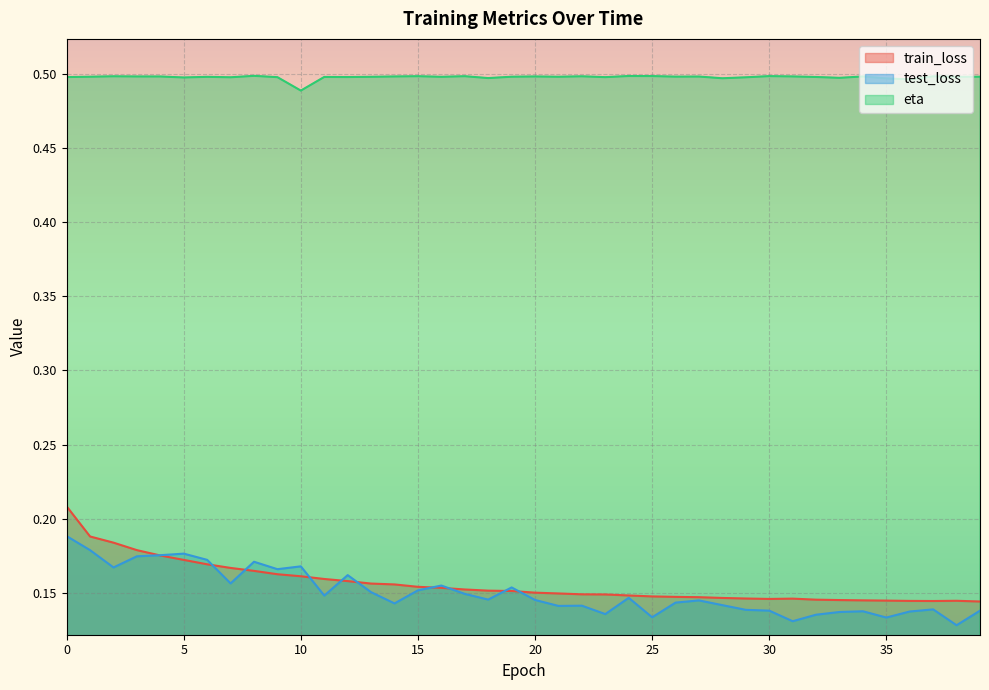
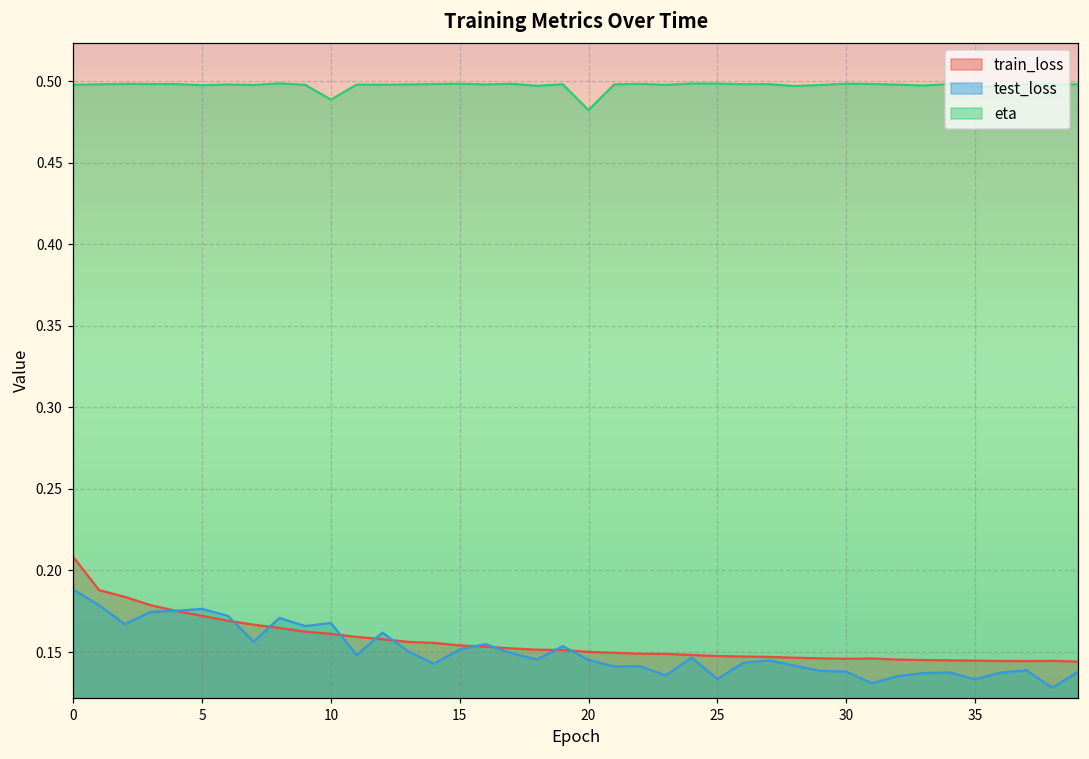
  {
    "train_loss": {
      "0": 0.208,
      "5": 0.172,
      "10": 0.161,
      "15": 0.154,
      "20": 0.150,
      "25": 0.148,
      "30": 0.146,
      "35": 0.145
    },
    "test_loss": {
      "0": 0.188,
      "5": 0.176,
      "10": 0.168,
      "15": 0.152,
      "20": 0.145,
      "25": 0.133,
      "30": 0.138,
      "35": 0.133
    },
    "eta": {
      "0": 0.498,
      "5": 0.498,
      "10": 0.489,
      "15": 0.498,
-     "20": 0.498,
+     "20": 0.482,
      "25": 0.499,
      "30": 0.499
    }
  }
